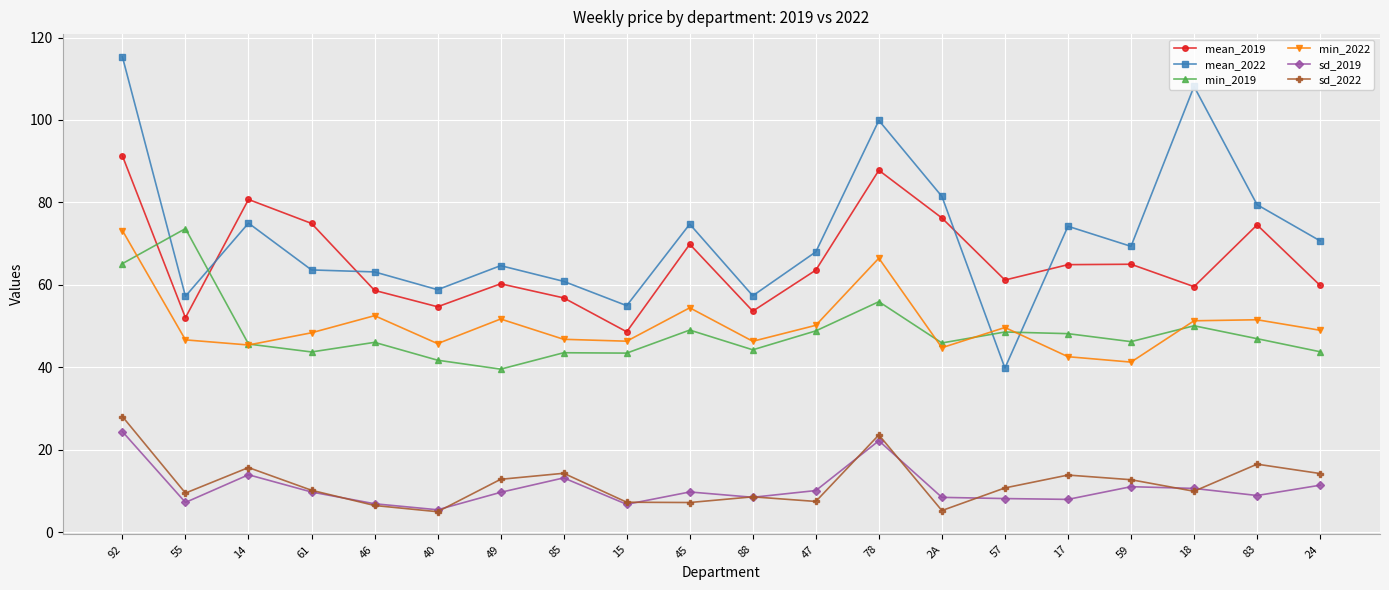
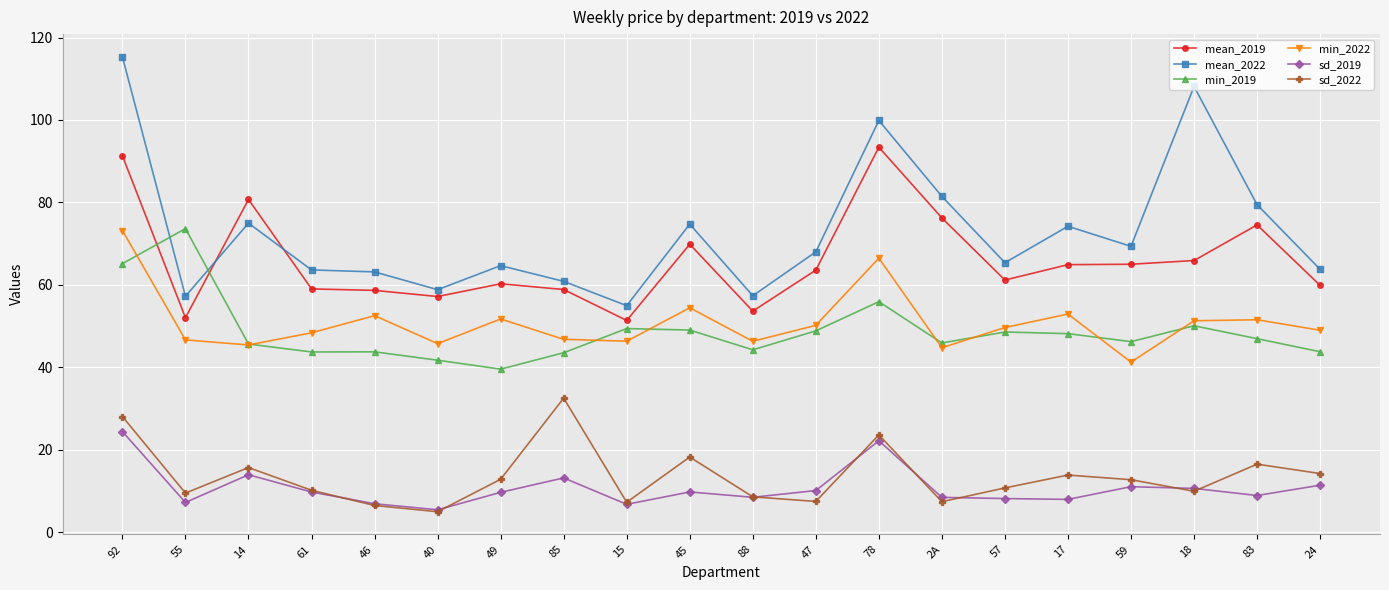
  {
    "mean_2019": {
      "92": 91,
      "55": 52,
      "14": 81,
-     "61": 75,
+     "61": 59,
      "46": 59,
-     "40": 55,
+     "40": 57,
      "49": 60,
-     "85": 57,
-     "15": 49,
+     "85": 59,
+     "15": 51,
      "45": 70,
      "88": 54,
      "47": 64,
-     "78": 88,
+     "78": 93,
      "2A": 76,
      "57": 61,
      "17": 65,
      "59": 65,
-     "18": 60,
+     "18": 66,
      "83": 75,
      "24": 60
    },
    "mean_2022": {
      "92": 115,
      "55": 57,
      "14": 75,
      "61": 64,
      "46": 63,
      "40": 59,
      "49": 65,
      "85": 61,
      "15": 55,
      "45": 75,
      "88": 57,
      "47": 68,
      "78": 100,
      "2A": 81,
-     "57": 40,
+     "57": 65,
      "17": 74,
      "59": 69,
      "83": 79,
-     "24": 71
+     "24": 64
    },
    "min_2019": {
      "92": 65,
      "55": 74,
      "61": 44,
-     "46": 46,
+     "46": 44,
      "40": 42,
      "49": 40,
      "85": 44,
-     "15": 43,
+     "15": 49,
      "45": 49,
      "88": 44,
      "47": 49,
      "78": 56,
      "2A": 46,
      "57": 49,
      "17": 48,
      "59": 46,
      "18": 50,
      "83": 47,
      "24": 44
    },
    "min_2022": {
      "92": 73,
      "55": 47,
      "61": 48,
      "46": 53,
      "40": 46,
      "49": 52,
      "85": 47,
      "15": 46,
      "45": 54,
      "88": 46,
      "47": 50,
      "78": 66,
      "2A": 45,
      "57": 50,
-     "17": 43,
+     "17": 53,
      "59": 41,
      "18": 51,
      "83": 52,
      "24": 49
    },
    "sd_2019": {
      "92": 24,
      "55": 7,
      "14": 14,
      "49": 10,
      "85": 13,
      "45": 10,
      "47": 10,
      "78": 22,
      "2A": 8,
      "57": 8,
      "17": 8,
      "59": 11,
      "18": 11,
      "83": 9,
      "24": 11
    },
    "sd_2022": {
      "92": 28,
      "55": 10,
      "14": 16,
      "49": 13,
-     "85": 14,
-     "45": 7,
+     "85": 33,
+     "45": 18,
      "47": 8,
      "78": 24,
-     "2A": 5,
+     "2A": 7,
      "57": 11,
      "17": 14,
      "59": 13,
      "18": 10,
      "83": 17,
      "24": 14
    }
  }
